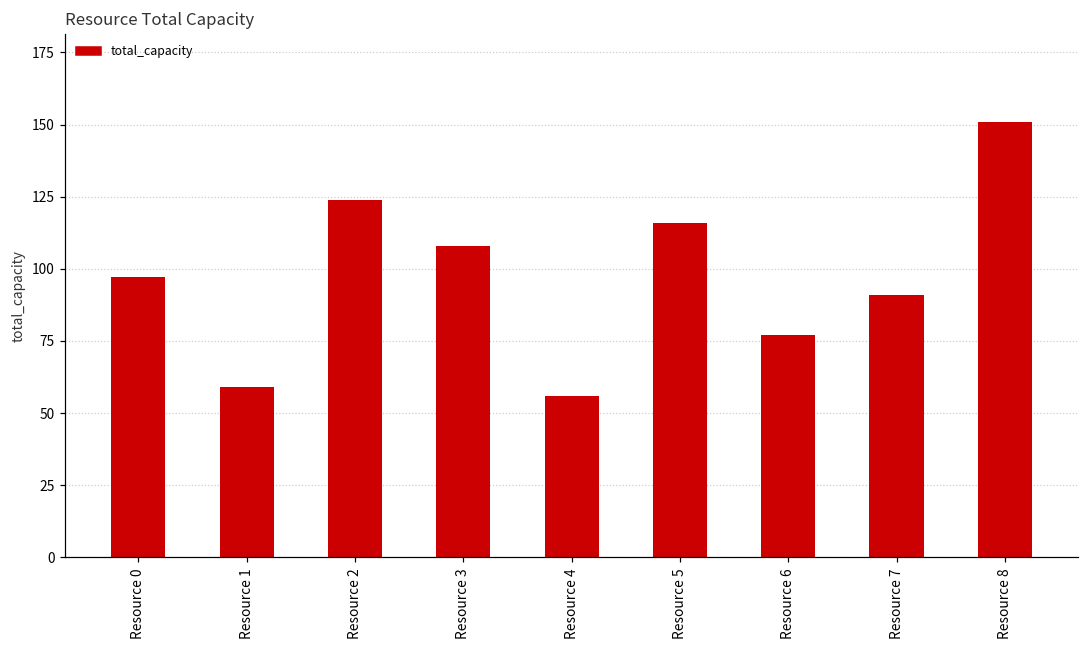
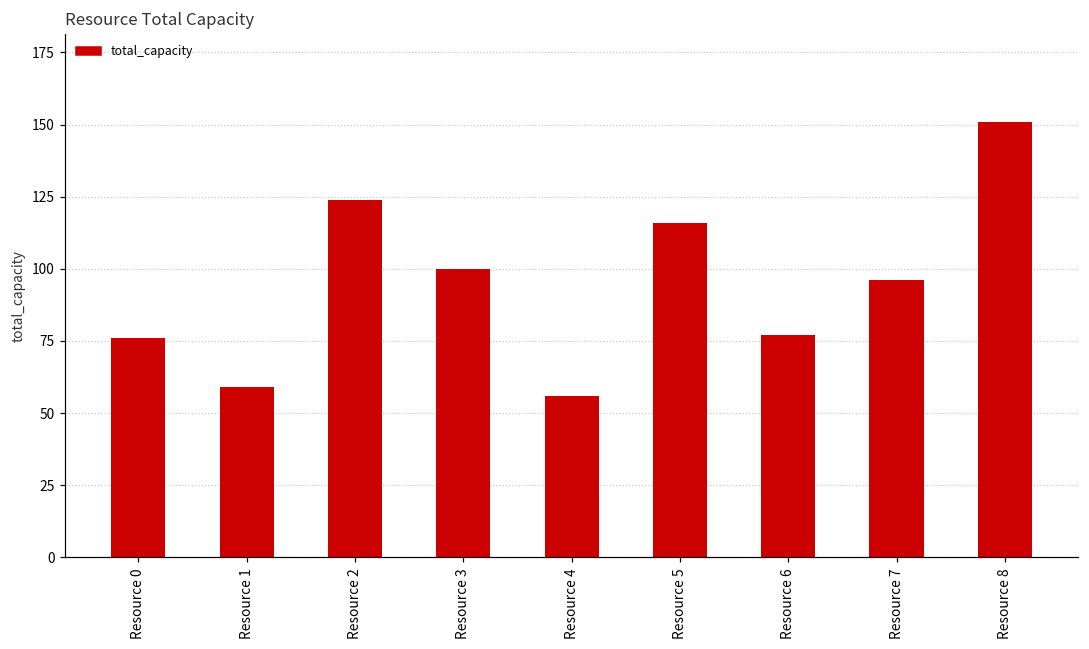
  {
-   "Resource 0": 97,
+   "Resource 0": 76,
    "Resource 1": 59,
    "Resource 2": 124,
-   "Resource 3": 108,
+   "Resource 3": 100,
    "Resource 4": 56,
    "Resource 5": 116,
    "Resource 6": 77,
-   "Resource 7": 91,
+   "Resource 7": 96,
    "Resource 8": 151
  }
